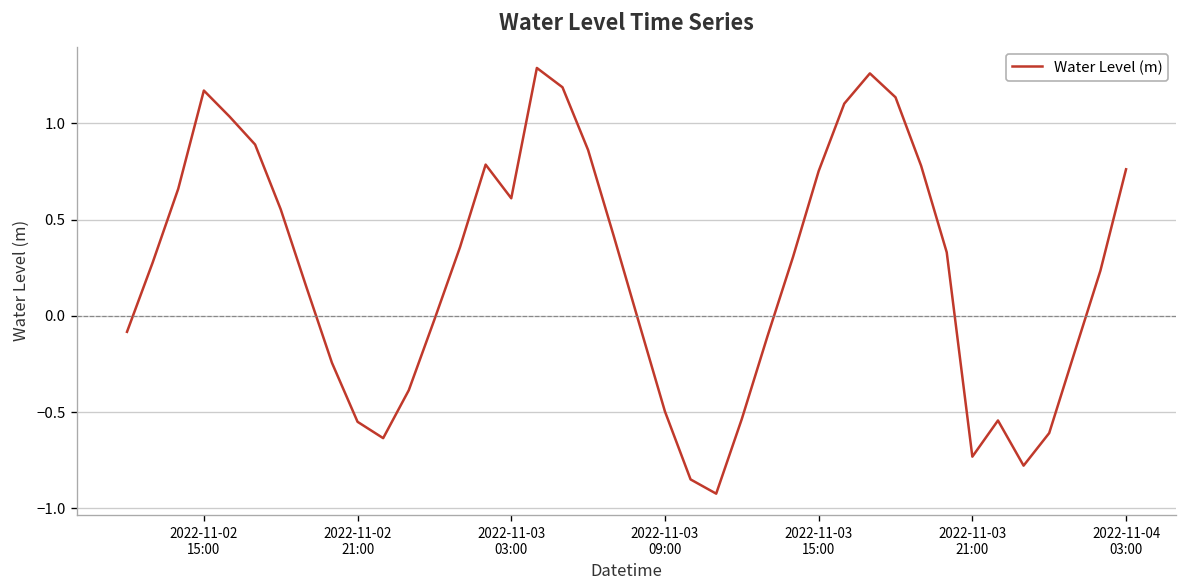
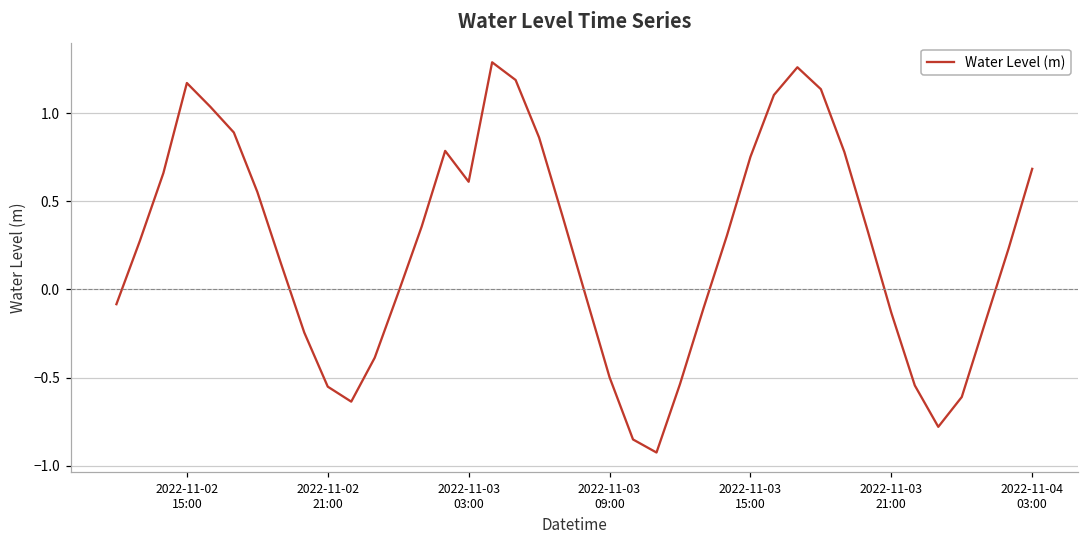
  {
    "2022-11-02 15:00": 1.17,
    "2022-11-02 21:00": -0.55,
    "2022-11-03 03:00": 0.61,
    "2022-11-03 09:00": -0.50,
    "2022-11-03 15:00": 0.75,
-   "2022-11-03 21:00": -0.73,
-   "2022-11-04 03:00": 0.76
+   "2022-11-03 21:00": -0.13,
+   "2022-11-04 03:00": 0.68
  }
